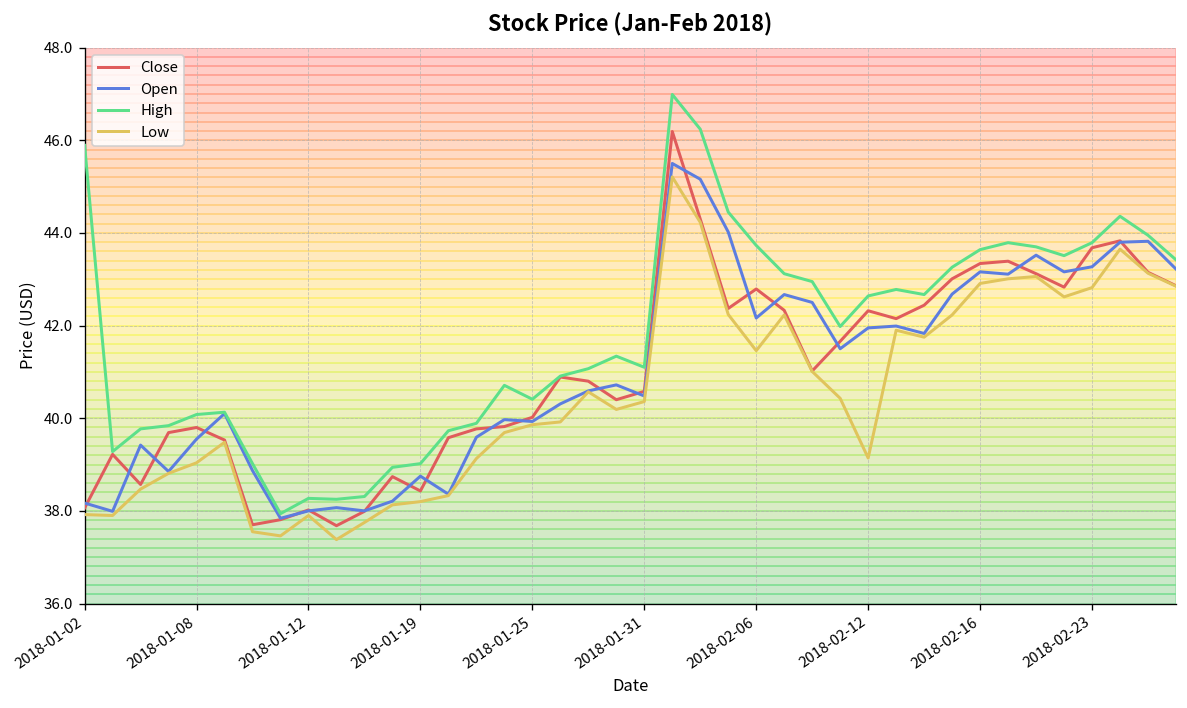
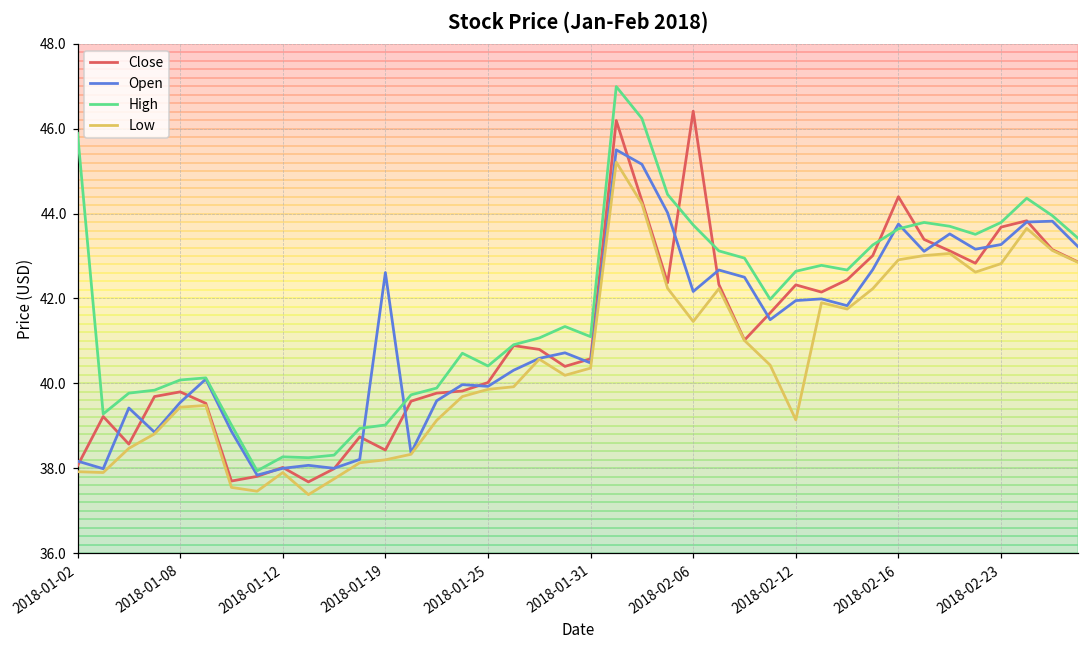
  {
    "Close": {
      "2018-01-02": 38.1,
      "2018-01-08": 39.8,
      "2018-01-19": 38.4,
      "2018-01-25": 40.0,
      "2018-01-31": 40.6,
-     "2018-02-06": 42.8,
+     "2018-02-06": 46.4,
      "2018-02-12": 42.3,
-     "2018-02-16": 43.3,
+     "2018-02-16": 44.4,
      "2018-02-23": 43.7
    },
    "Open": {
      "2018-01-02": 38.2,
      "2018-01-08": 39.5,
-     "2018-01-19": 38.8,
+     "2018-01-19": 42.6,
      "2018-01-25": 39.9,
      "2018-01-31": 40.5,
      "2018-02-06": 42.2,
      "2018-02-12": 42.0,
-     "2018-02-16": 43.2,
+     "2018-02-16": 43.8,
      "2018-02-23": 43.3
    },
    "High": {
      "2018-01-02": 45.9,
      "2018-01-08": 40.1,
      "2018-01-12": 38.3,
      "2018-01-19": 39.0,
      "2018-01-25": 40.4,
      "2018-01-31": 41.1,
      "2018-02-06": 43.7,
      "2018-02-12": 42.6,
      "2018-02-16": 43.6,
      "2018-02-23": 43.8
    },
    "Low": {
      "2018-01-02": 37.9,
-     "2018-01-08": 39.0,
+     "2018-01-08": 39.4,
      "2018-01-12": 37.9,
      "2018-01-19": 38.2,
      "2018-01-25": 39.9,
      "2018-01-31": 40.4,
      "2018-02-06": 41.5,
      "2018-02-12": 39.1,
      "2018-02-16": 42.9,
      "2018-02-23": 42.8
    }
  }
